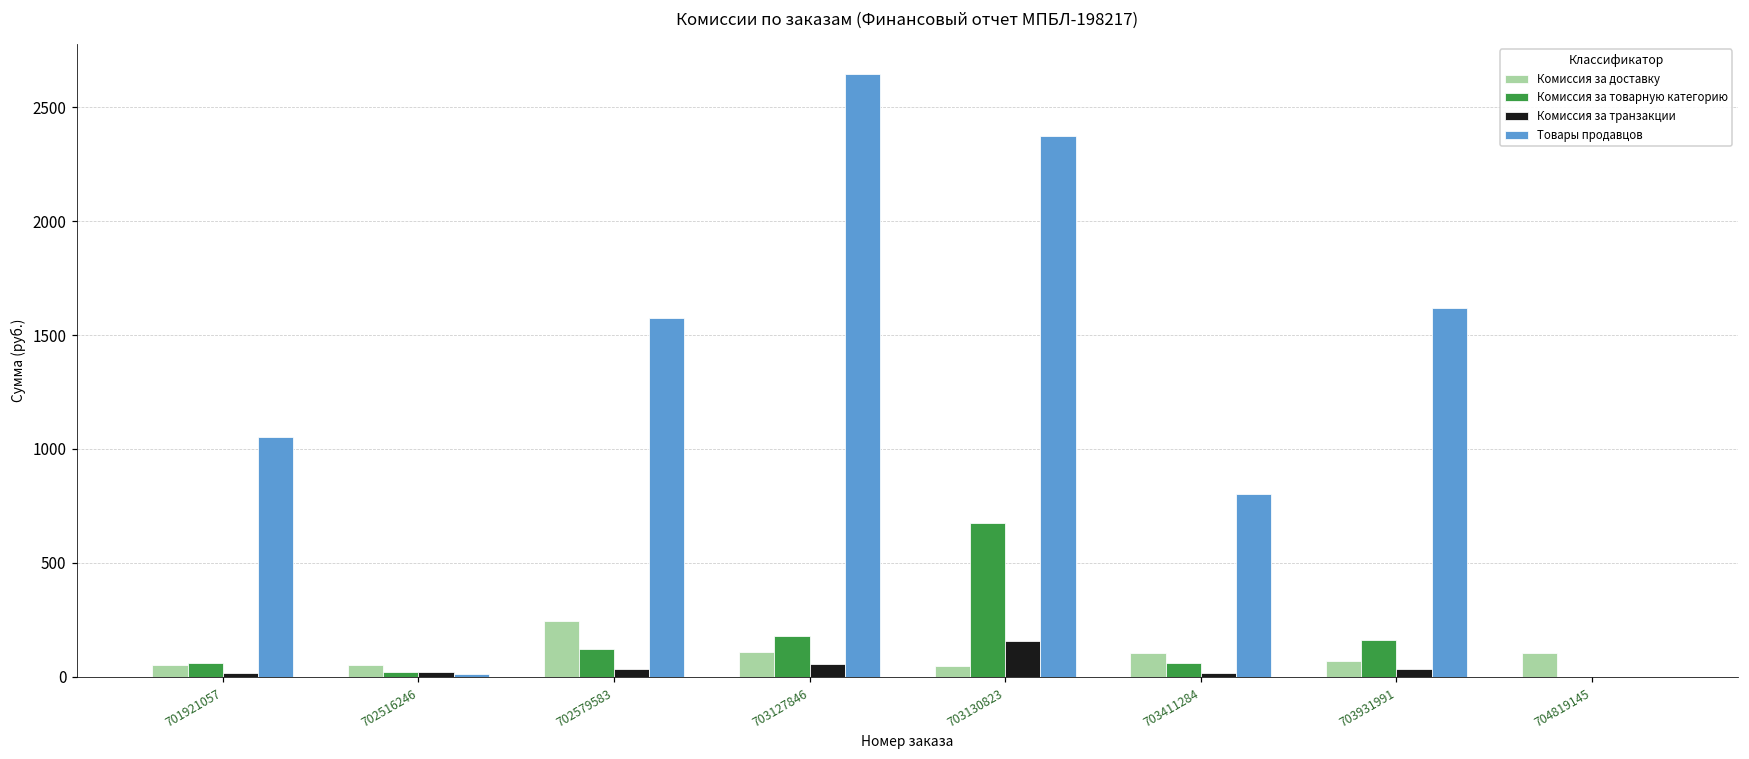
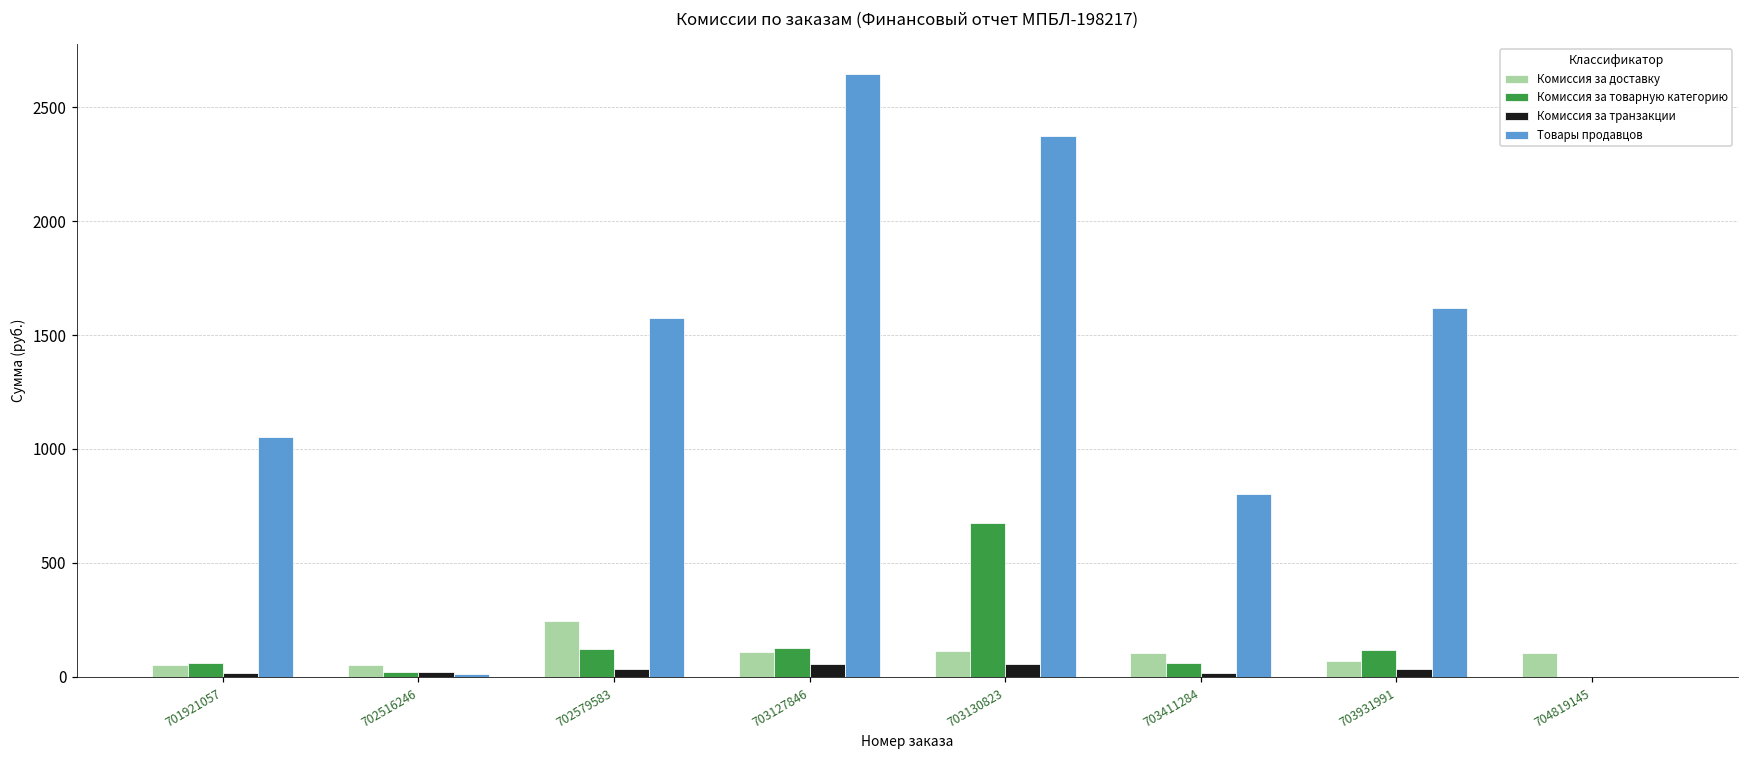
  {
    "Комиссия за доставку": {
      "701921057": 50,
      "702516246": 50,
      "702579583": 240,
      "703127846": 110,
-     "703130823": 50,
+     "703130823": 110,
      "703411284": 100,
      "703931991": 70,
      "704819145": 100
    },
    "Комиссия за товарную категорию": {
      "701921057": 60,
      "702516246": 20,
      "702579583": 120,
-     "703127846": 180,
+     "703127846": 130,
      "703130823": 670,
      "703411284": 60,
-     "703931991": 160,
+     "703931991": 120,
      "704819145": 0
    },
    "Комиссия за транзакции": {
      "701921057": 20,
      "702516246": 20,
      "702579583": 40,
      "703127846": 50,
-     "703130823": 160,
+     "703130823": 60,
      "703411284": 20,
      "703931991": 40,
      "704819145": 0
    },
    "Товары продавцов": {
      "701921057": 1050,
      "702516246": 10,
      "702579583": 1580,
      "703127846": 2650,
      "703130823": 2380,
      "703411284": 800,
      "703931991": 1620,
      "704819145": 0
    }
  }
